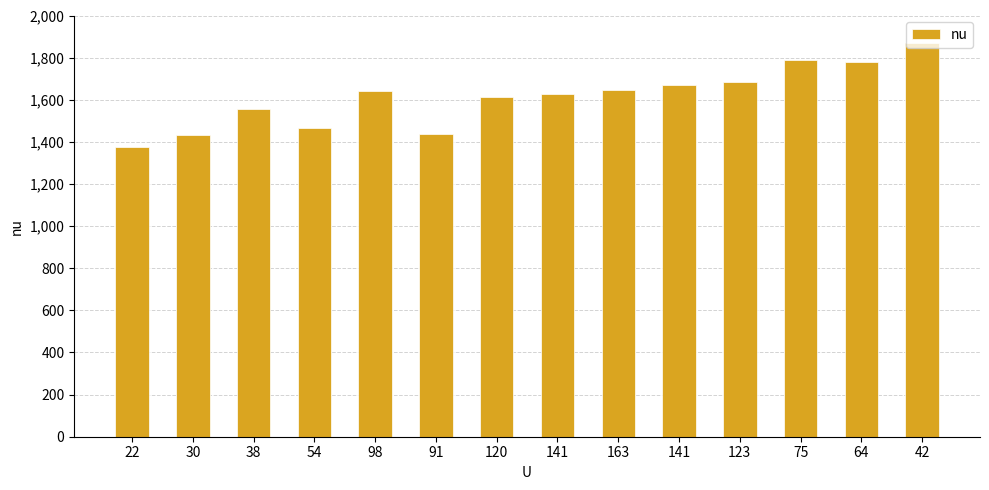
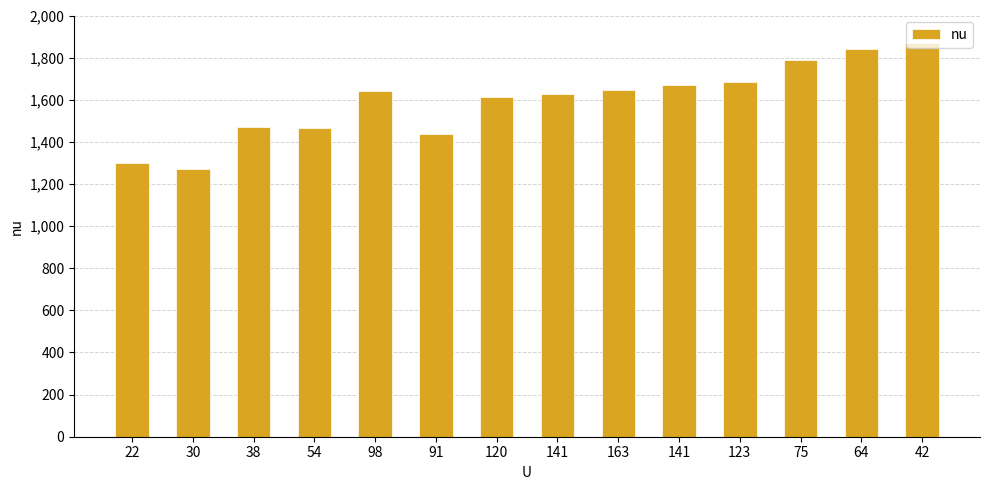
  {
-   "22": "1,380",
-   "30": "1,430",
-   "38": "1,550",
+   "22": "1,300",
+   "30": "1,270",
+   "38": "1,470",
    "54": "1,470",
    "98": "1,640",
    "91": "1,440",
    "120": "1,610",
    "163": "1,650",
    "123": "1,690",
    "75": "1,790",
-   "64": "1,780"
+   "64": "1,840"
  }
